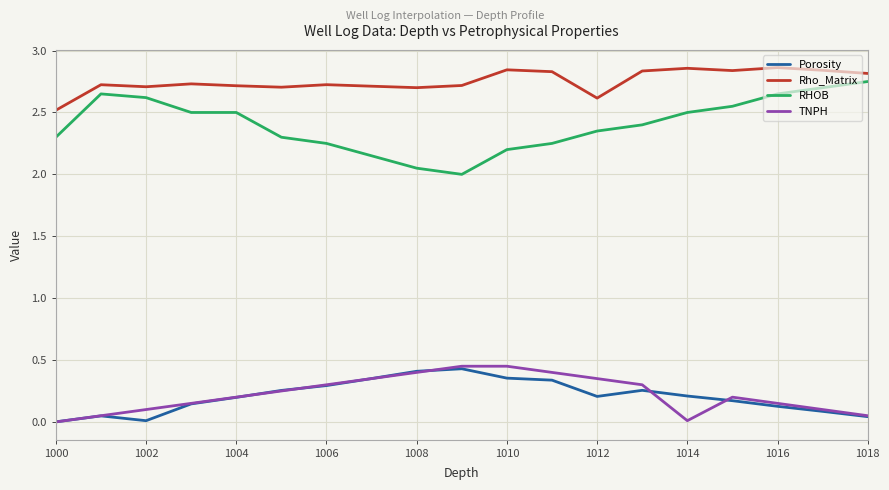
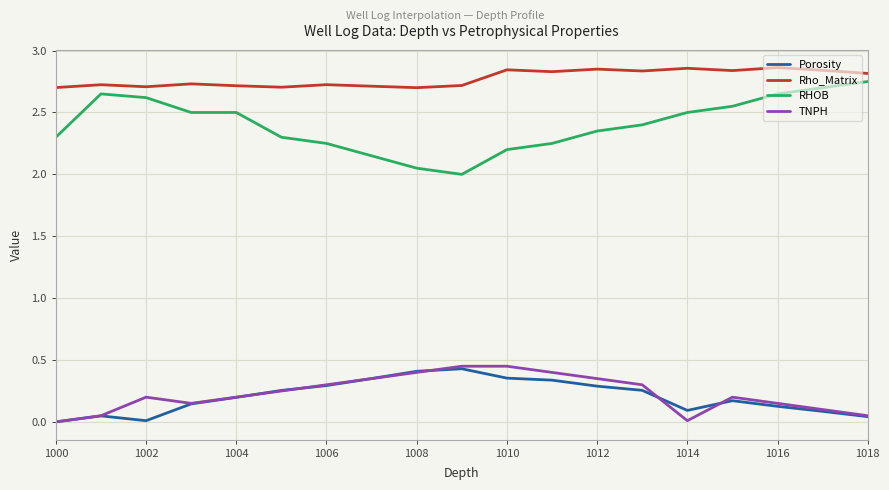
  {
    "Porosity": {
      "1002": 0.01,
      "1010": 0.35,
-     "1012": 0.21,
-     "1014": 0.21,
+     "1012": 0.29,
+     "1014": 0.09,
      "1016": 0.13
    },
    "Rho_Matrix": {
-     "1000": 2.52,
+     "1000": 2.70,
      "1002": 2.71,
      "1004": 2.72,
      "1006": 2.72,
      "1008": 2.70,
      "1010": 2.84,
-     "1012": 2.62,
+     "1012": 2.85,
      "1014": 2.86,
      "1018": 2.82
    },
    "RHOB": {
      "1000": 2.30,
      "1002": 2.62,
      "1004": 2.50,
      "1006": 2.25,
      "1008": 2.05,
      "1010": 2.20,
      "1012": 2.35,
      "1014": 2.50,
      "1018": 2.75
    },
    "TNPH": {
-     "1002": 0.1,
+     "1002": 0.2,
      "1010": 0.45,
      "1012": 0.35,
      "1014": 0.0,
      "1016": 0.15
    }
  }
